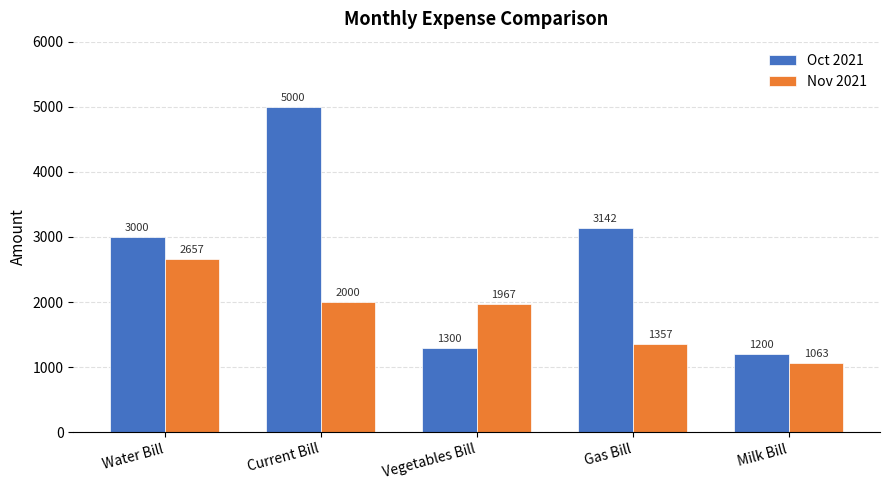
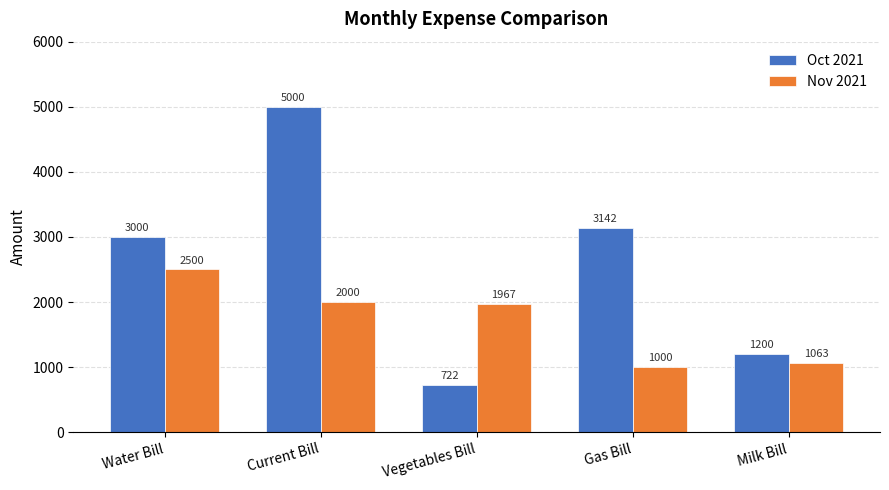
  {
    "Oct 2021": {
      "Water Bill": 3000,
      "Current Bill": 5000,
-     "Vegetables Bill": 1300,
+     "Vegetables Bill": 722,
      "Gas Bill": 3142,
      "Milk Bill": 1200
    },
    "Nov 2021": {
-     "Water Bill": 2657,
+     "Water Bill": 2500,
      "Current Bill": 2000,
      "Vegetables Bill": 1967,
-     "Gas Bill": 1357,
+     "Gas Bill": 1000,
      "Milk Bill": 1063
    }
  }
